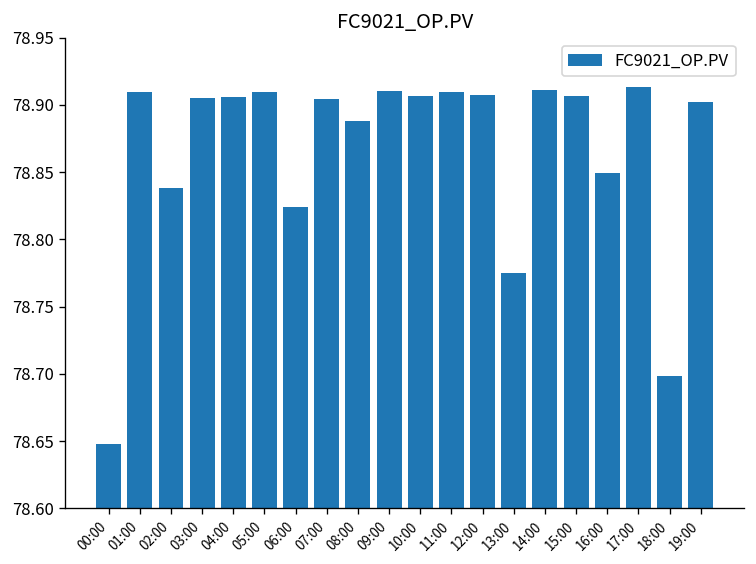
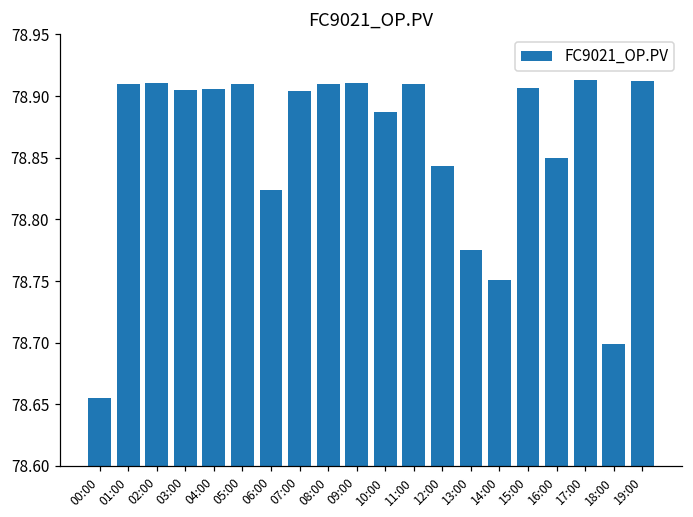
  {
-   "00:00": 78.647,
+   "00:00": 78.655,
    "01:00": 78.909,
-   "02:00": 78.838,
+   "02:00": 78.910,
    "03:00": 78.905,
    "04:00": 78.906,
    "05:00": 78.910,
    "06:00": 78.824,
    "07:00": 78.904,
-   "08:00": 78.888,
+   "08:00": 78.910,
    "09:00": 78.910,
-   "10:00": 78.907,
+   "10:00": 78.887,
    "11:00": 78.910,
-   "12:00": 78.907,
+   "12:00": 78.844,
    "13:00": 78.775,
-   "14:00": 78.911,
+   "14:00": 78.751,
    "15:00": 78.906,
    "16:00": 78.849,
    "17:00": 78.913,
    "18:00": 78.699,
-   "19:00": 78.902
+   "19:00": 78.912
  }
